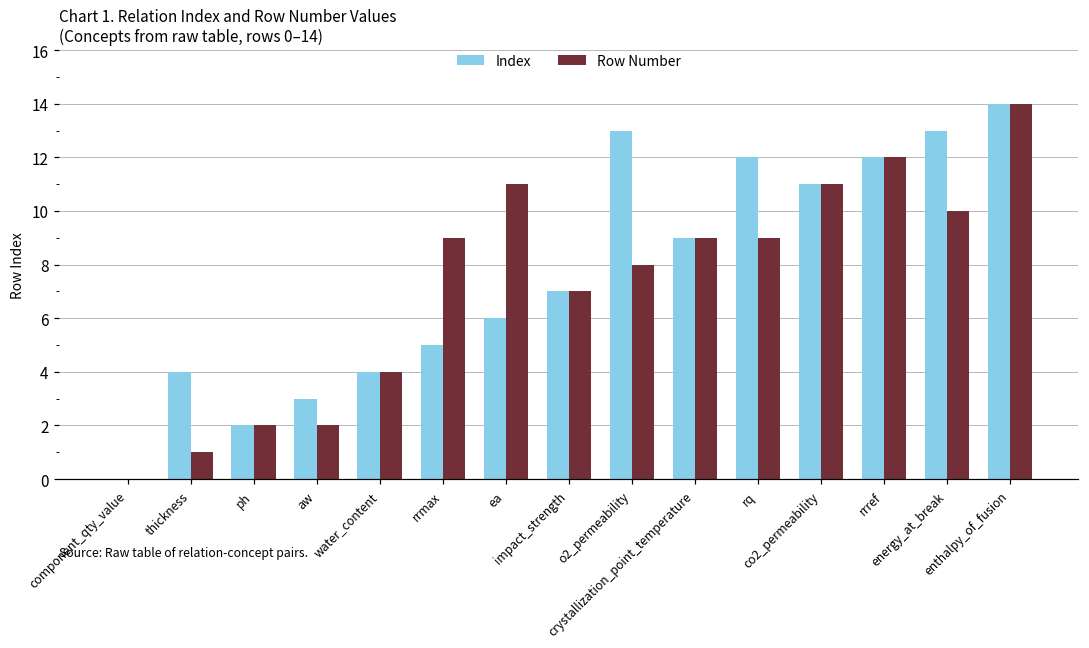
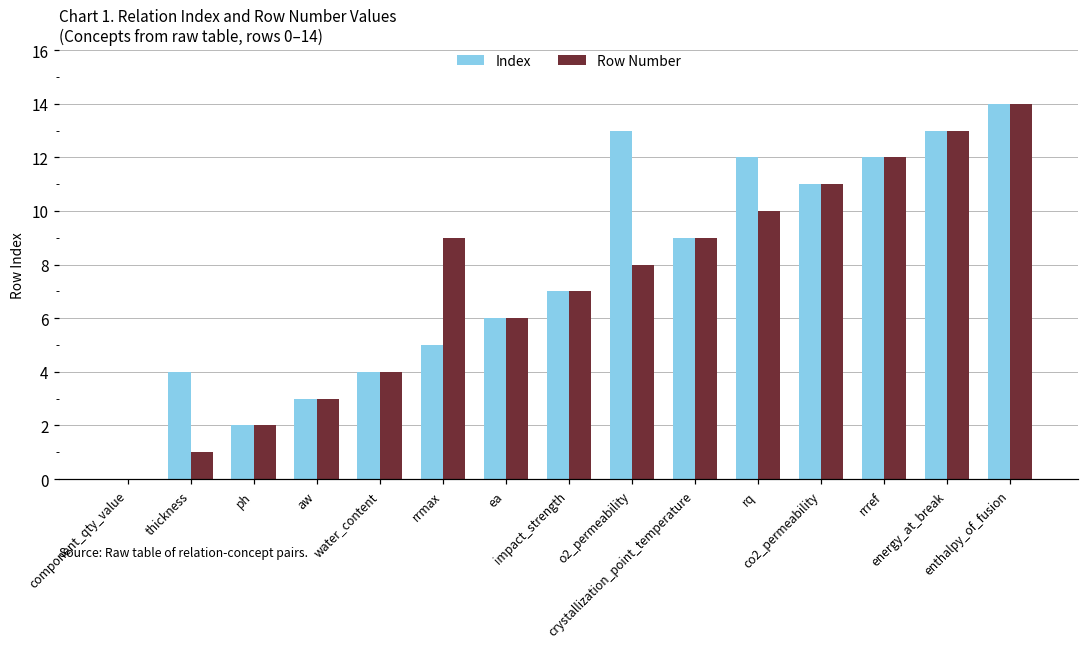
  {
    "Index": {
      "component_qty_value": 0,
      "thickness": 4,
      "ph": 2,
      "aw": 3,
      "water_content": 4,
      "rrmax": 5,
      "ea": 6,
      "impact_strength": 7,
      "o2_permeability": 13,
      "crystallization_point_temperature": 9,
      "rq": 12,
      "co2_permeability": 11,
      "rrref": 12,
      "energy_at_break": 13,
      "enthalpy_of_fusion": 14
    },
    "Row Number": {
      "component_qty_value": 0,
      "thickness": 1,
      "ph": 2,
-     "aw": 2,
+     "aw": 3,
      "water_content": 4,
      "rrmax": 9,
-     "ea": 11,
+     "ea": 6,
      "impact_strength": 7,
      "o2_permeability": 8,
      "crystallization_point_temperature": 9,
-     "rq": 9,
+     "rq": 10,
      "co2_permeability": 11,
      "rrref": 12,
-     "energy_at_break": 10,
+     "energy_at_break": 13,
      "enthalpy_of_fusion": 14
    }
  }
